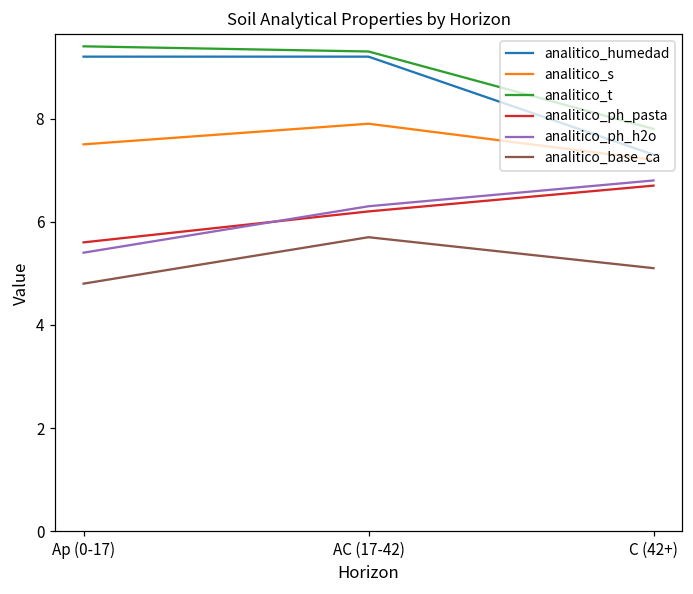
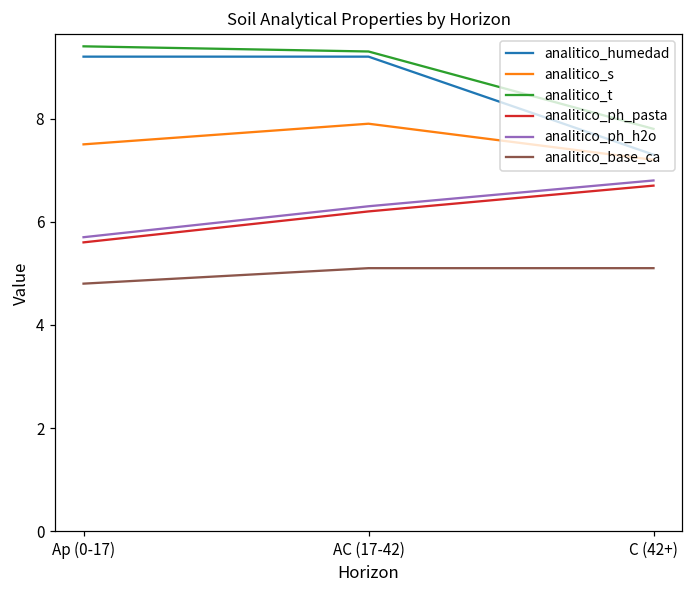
  {
    "analitico_humedad": {
      "Ap (0-17)": 9.2,
      "AC (17-42)": 9.2
    },
    "analitico_s": {
      "Ap (0-17)": 7.5,
      "AC (17-42)": 7.9
    },
    "analitico_t": {
      "Ap (0-17)": 9.4,
      "AC (17-42)": 9.3
    },
    "analitico_ph_pasta": {
      "Ap (0-17)": 5.6,
      "AC (17-42)": 6.2,
      "C (42+)": 6.7
    },
    "analitico_ph_h2o": {
-     "Ap (0-17)": 5.4,
+     "Ap (0-17)": 5.7,
      "AC (17-42)": 6.3,
      "C (42+)": 6.8
    },
    "analitico_base_ca": {
      "Ap (0-17)": 4.8,
-     "AC (17-42)": 5.7,
+     "AC (17-42)": 5.1,
      "C (42+)": 5.1
    }
  }
